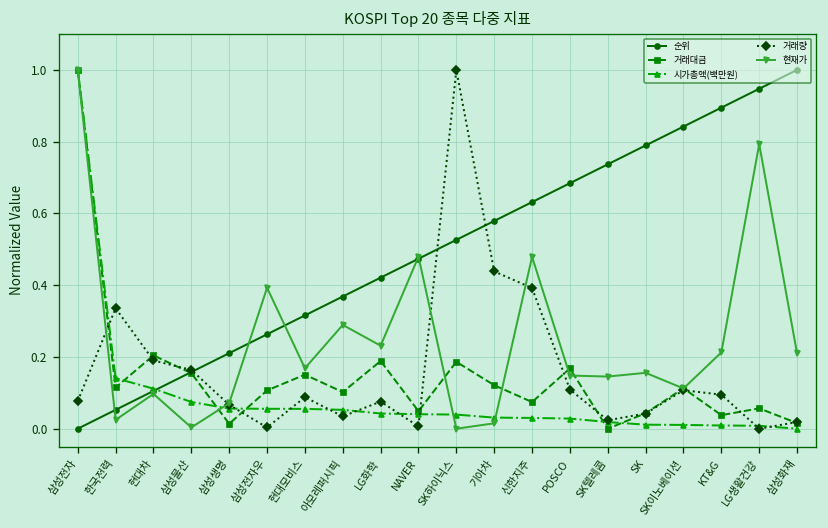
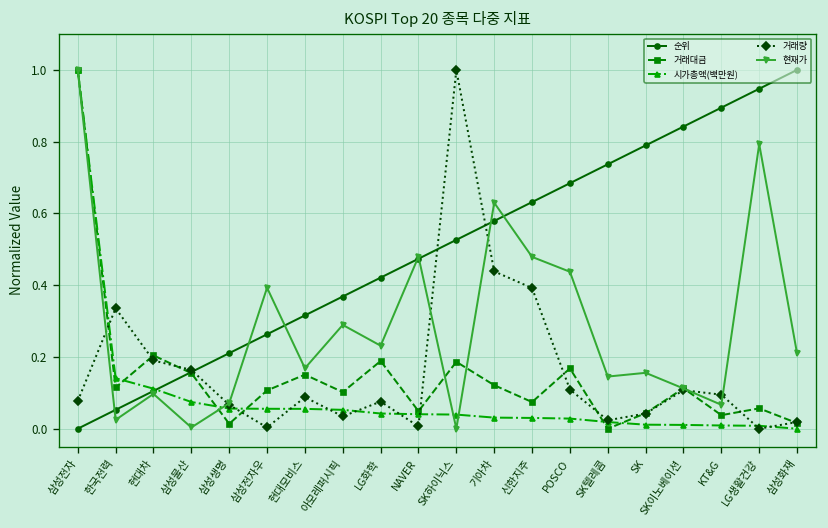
  {
    "현재가": {
      "한국전력": 0.02,
      "삼성물산": 0.00,
      "삼성전자우": 0.39,
      "현대모비스": 0.17,
      "아모레퍼시픽": 0.29,
      "LG화학": 0.23,
      "SK하이닉스": 0.00,
-     "기아차": 0.02,
+     "기아차": 0.63,
      "신한지주": 0.48,
-     "POSCO": 0.15,
+     "POSCO": 0.44,
      "SK텔레콤": 0.15,
      "SK": 0.16,
-     "KT&G": 0.21,
+     "KT&G": 0.07,
      "LG생활건강": 0.79,
      "삼성화재": 0.21
    }
  }
